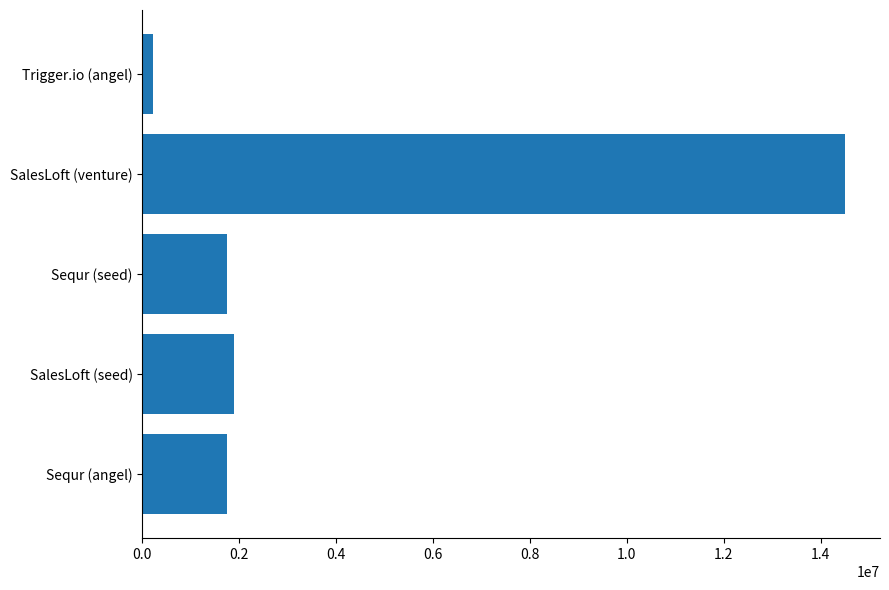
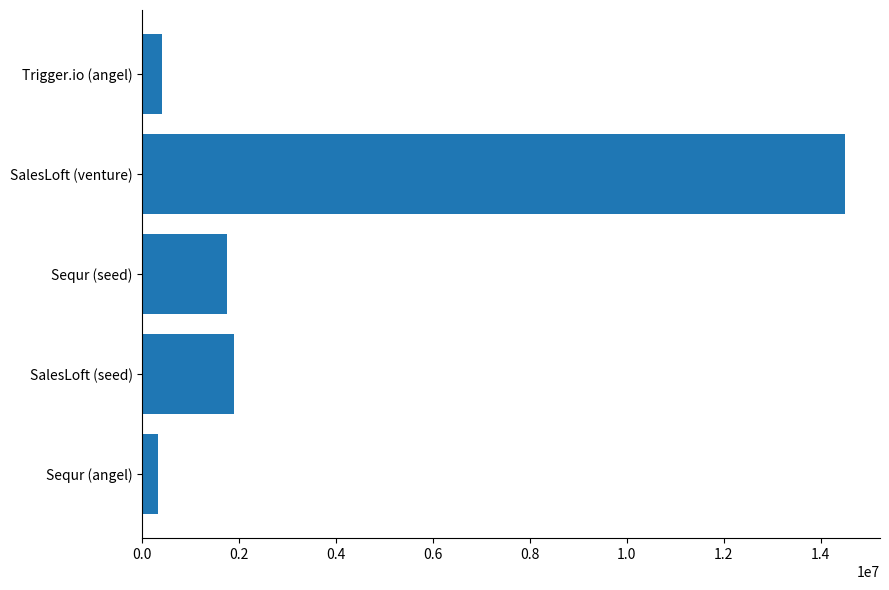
  {
-   "Trigger.io (angel)": 200000,
+   "Trigger.io (angel)": 400000,
    "SalesLoft (venture)": 14500000,
    "Sequr (seed)": 1800000,
    "SalesLoft (seed)": 1900000,
-   "Sequr (angel)": 1700000
+   "Sequr (angel)": 300000
  }
